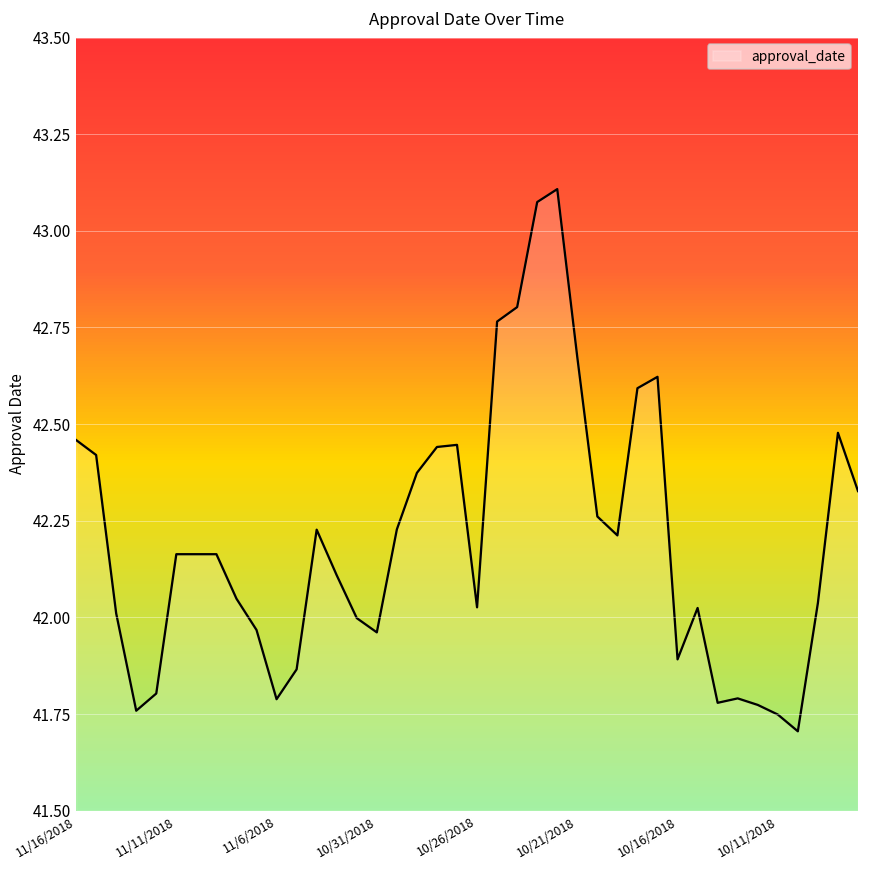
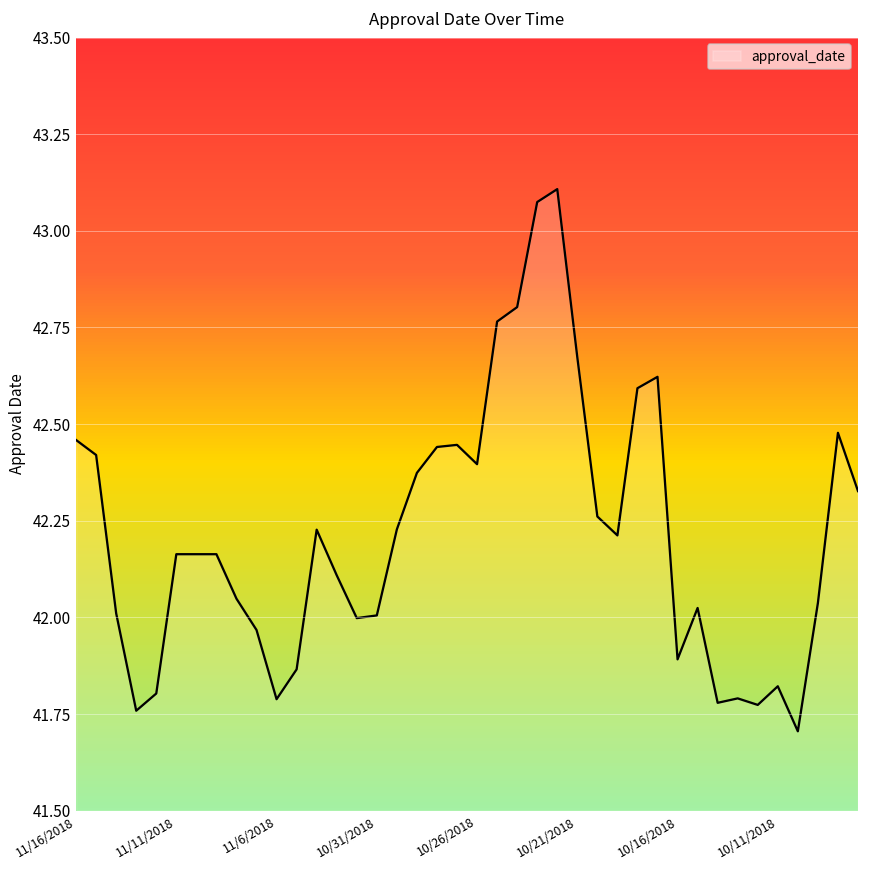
  {
    "11/16/2018": 42.46,
    "11/11/2018": 42.16,
    "11/6/2018": 41.79,
-   "10/31/2018": 41.96,
-   "10/26/2018": 42.03,
+   "10/31/2018": 42.01,
+   "10/26/2018": 42.40,
    "10/21/2018": 42.67,
    "10/16/2018": 41.89,
-   "10/11/2018": 41.75
+   "10/11/2018": 41.82
  }
